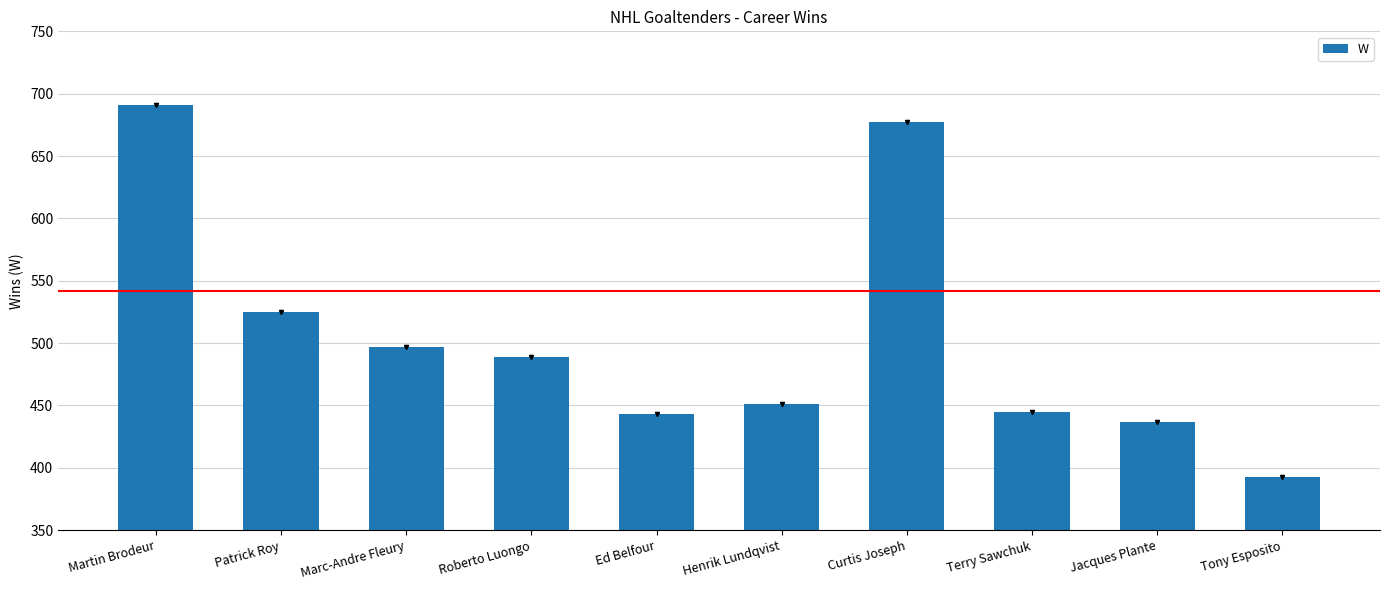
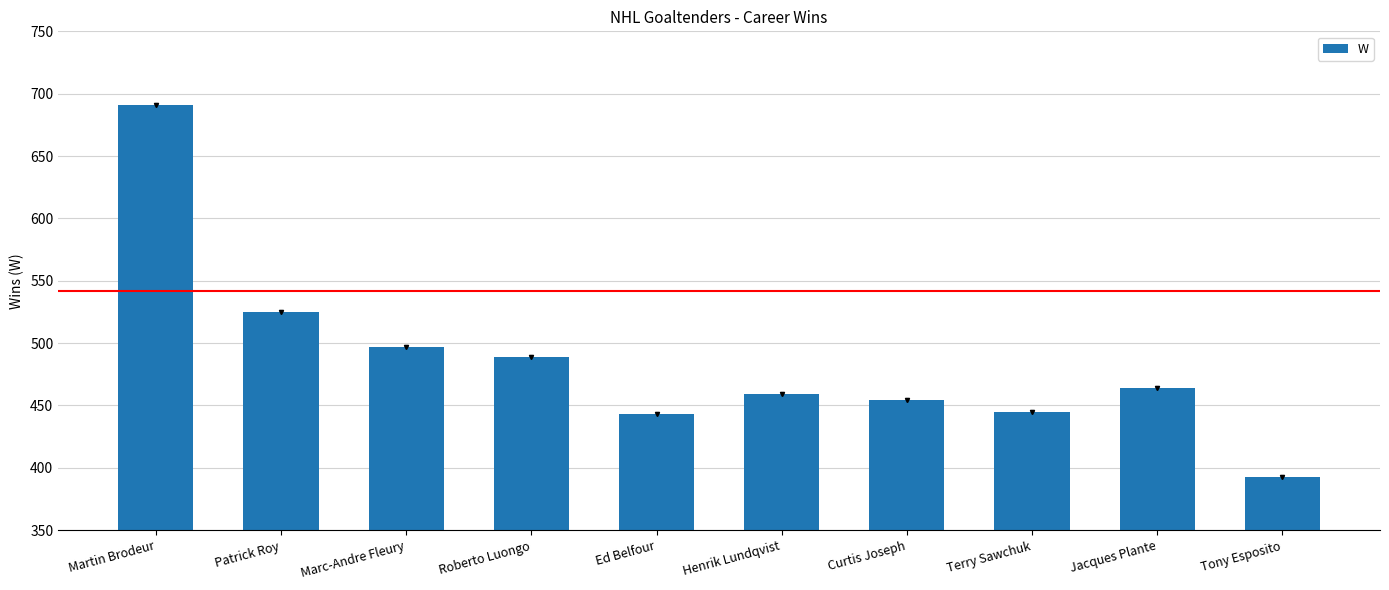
  {
    "W": {
      "Martin Brodeur": 691,
      "Patrick Roy": 525,
      "Marc-Andre Fleury": 497,
      "Roberto Luongo": 489,
      "Ed Belfour": 443,
-     "Henrik Lundqvist": 451,
-     "Curtis Joseph": 677,
+     "Henrik Lundqvist": 459,
+     "Curtis Joseph": 454,
      "Terry Sawchuk": 445,
-     "Jacques Plante": 437,
+     "Jacques Plante": 464,
      "Tony Esposito": 393
    }
  }
